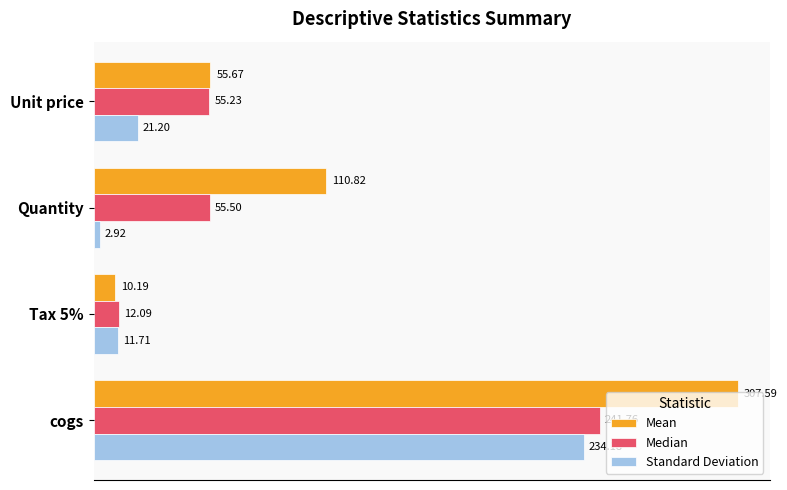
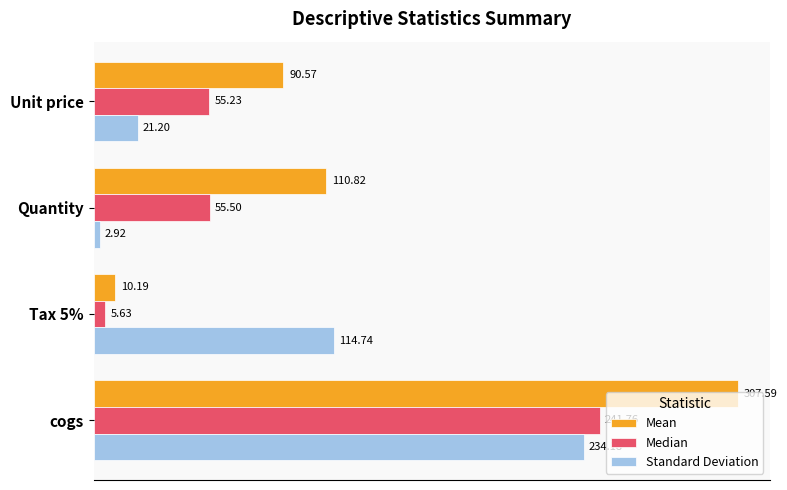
  {
    "Mean": {
-     "Unit price": 55.67,
+     "Unit price": 90.57,
      "Quantity": 110.82,
      "Tax 5%": 10.19
    },
    "Median": {
      "Unit price": 55.23,
      "Quantity": 55.50,
-     "Tax 5%": 12.09
+     "Tax 5%": 5.63
    },
    "Standard Deviation": {
      "Unit price": 21.20,
      "Quantity": 2.92,
-     "Tax 5%": 11.71
+     "Tax 5%": 114.74
    }
  }
